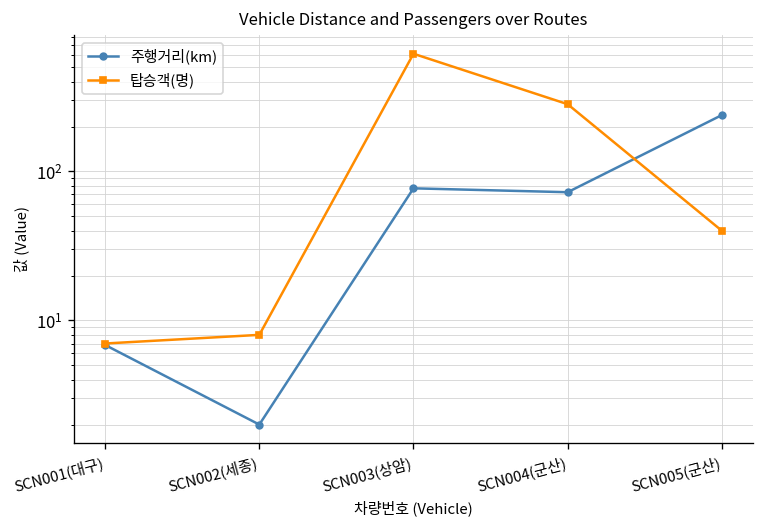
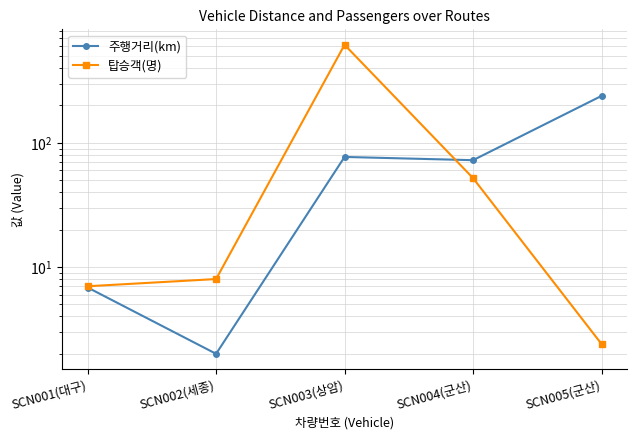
  {
    "주행거리(km)": {
      "SCN002(세종)": 2.0,
      "SCN003(상암)": 80,
      "SCN004(군산)": 70,
      "SCN005(군산)": 240
    },
    "탑승객(명)": {
      "SCN002(세종)": 8,
      "SCN003(상암)": 600,
-     "SCN004(군산)": 280,
-     "SCN005(군산)": 40
+     "SCN004(군산)": 52,
+     "SCN005(군산)": 2.4
    }
  }
